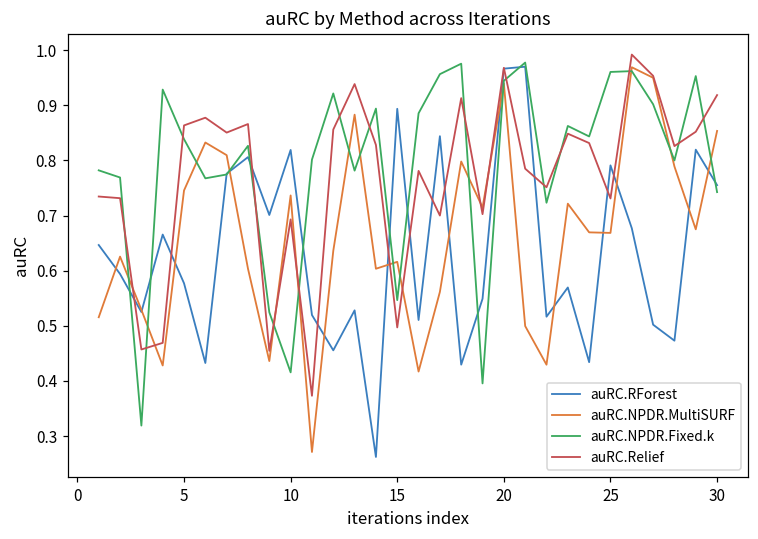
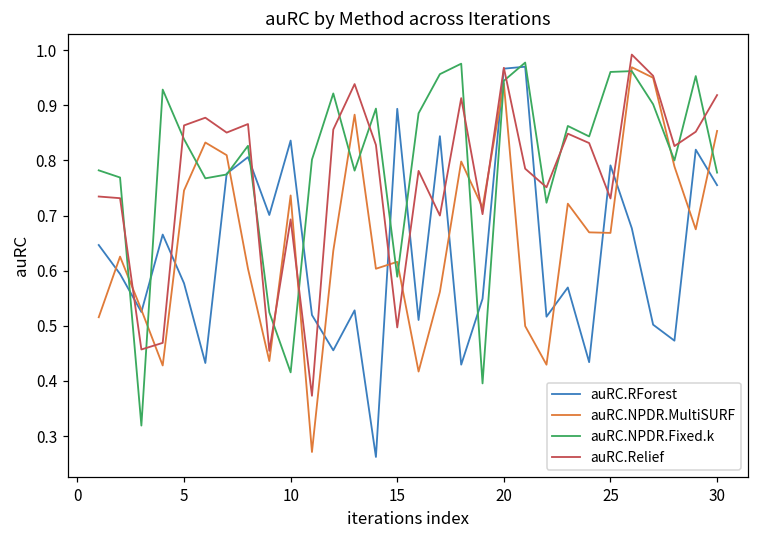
  {
    "auRC.RForest": {
      "5": 0.58,
-     "10": 0.82,
+     "10": 0.84,
      "15": 0.89,
      "25": 0.79,
      "30": 0.76
    },
    "auRC.NPDR.Fixed.k": {
      "5": 0.84,
      "10": 0.42,
-     "15": 0.55,
+     "15": 0.59,
      "25": 0.96,
-     "30": 0.74
+     "30": 0.78
    }
  }
